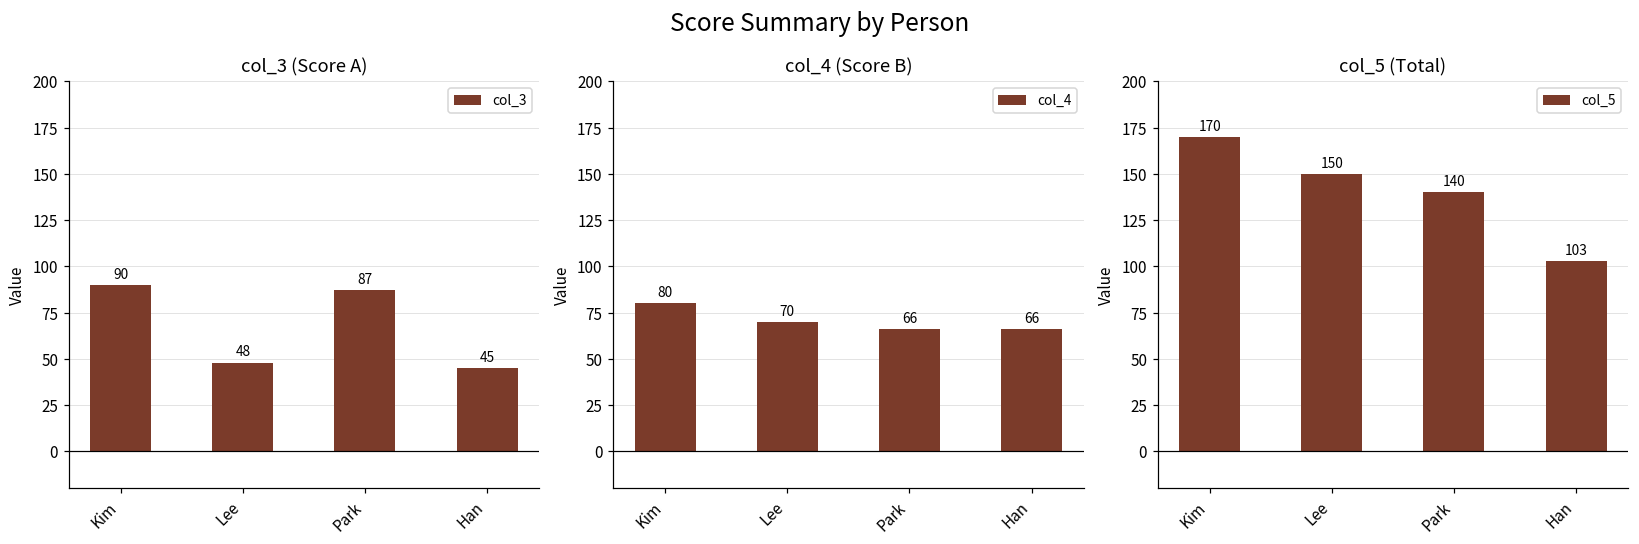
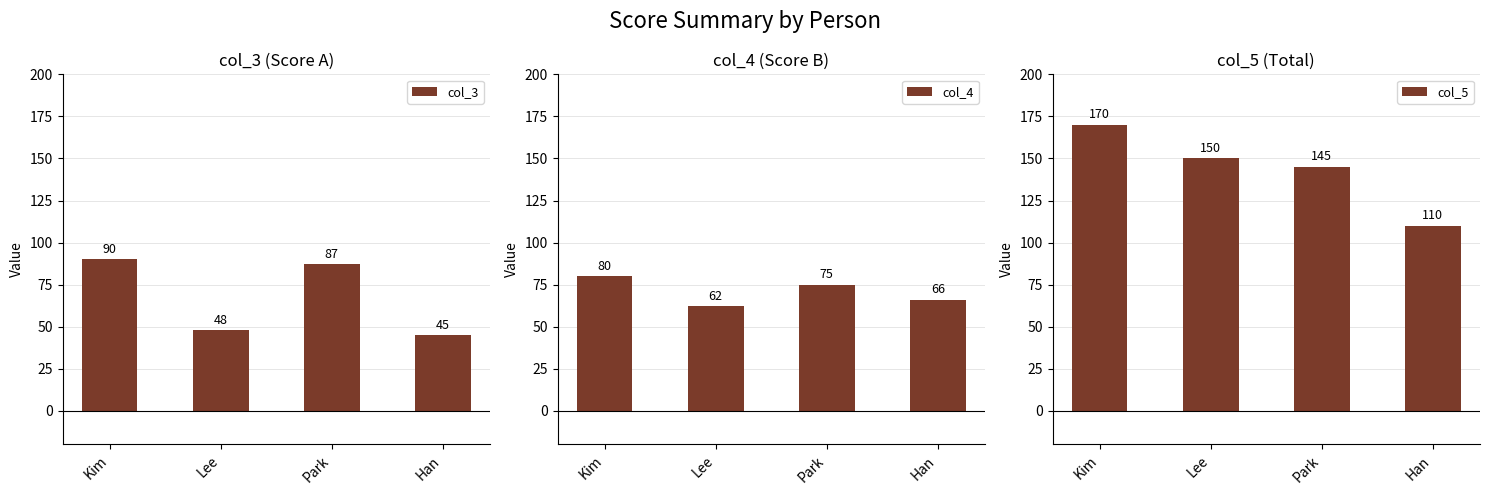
  {
    "col_3 (Score A)": {
      "Kim": 90,
      "Lee": 48,
      "Park": 87,
      "Han": 45
    },
    "col_4 (Score B)": {
      "Kim": 80,
-     "Lee": 70,
-     "Park": 66,
+     "Lee": 62,
+     "Park": 75,
      "Han": 66
    },
    "col_5 (Total)": {
      "Kim": 170,
      "Lee": 150,
-     "Park": 140,
-     "Han": 103
+     "Park": 145,
+     "Han": 110
    }
  }
